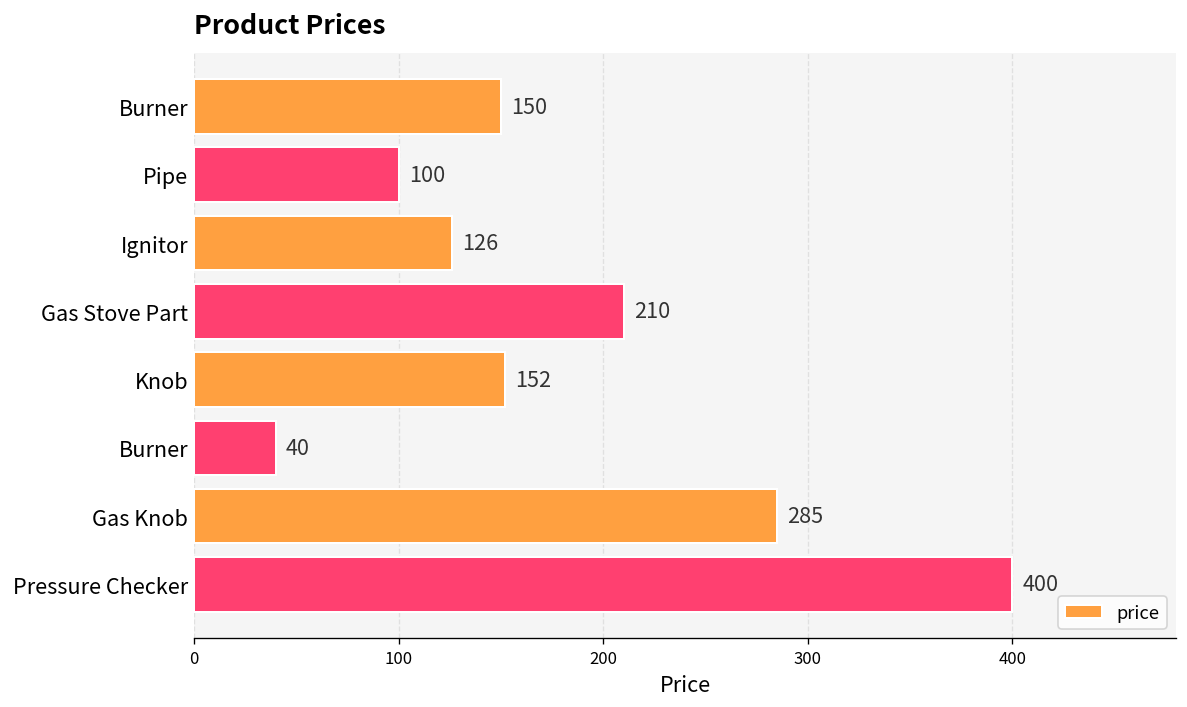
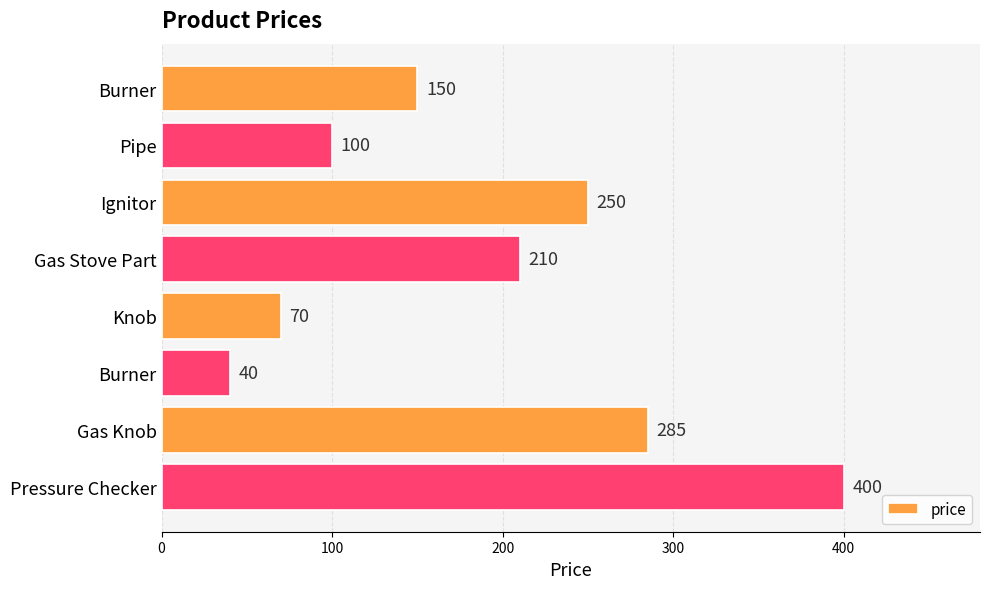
  {
    "Pipe": 100,
-   "Ignitor": 126,
+   "Ignitor": 250,
    "Gas Stove Part": 210,
-   "Knob": 152,
+   "Knob": 70,
    "Gas Knob": 285
  }
